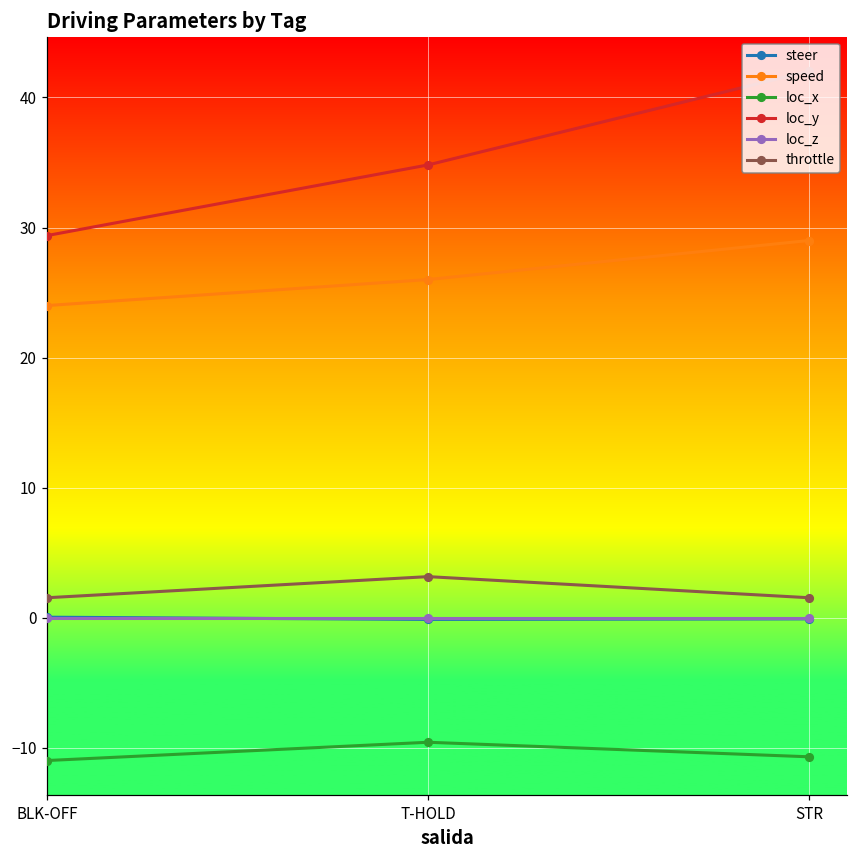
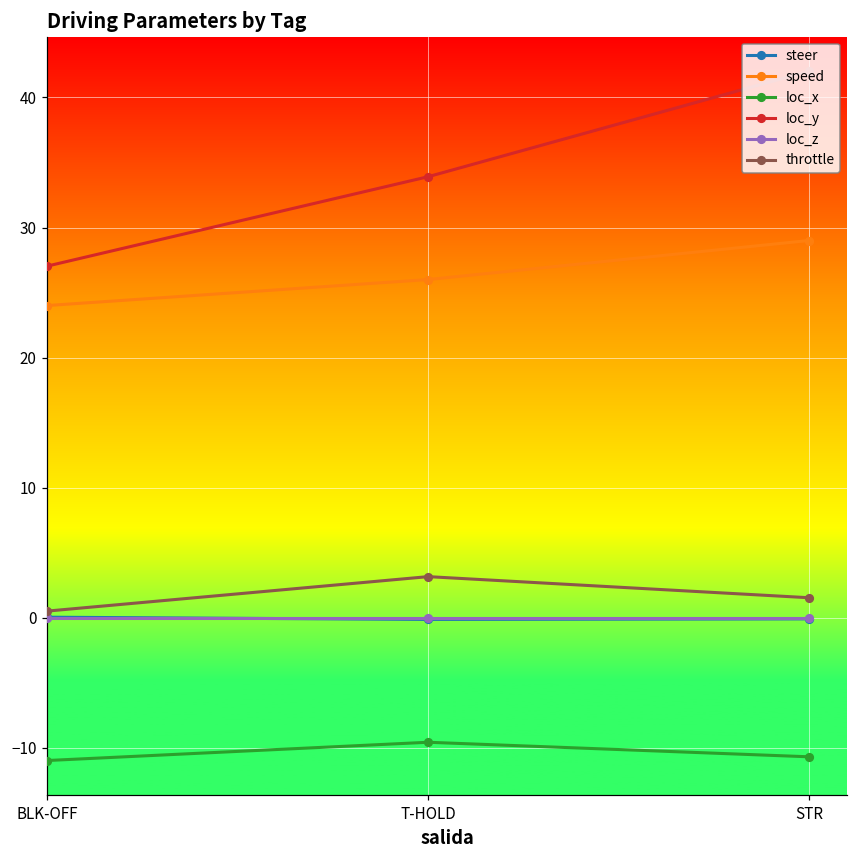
  {
    "speed": {
      "BLK-OFF": 24.0,
      "T-HOLD": 26.0,
      "STR": 29.0
    },
    "loc_x": {
      "BLK-OFF": -11.0,
      "T-HOLD": -9.6,
      "STR": -10.7
    },
    "loc_y": {
-     "BLK-OFF": 29.4,
-     "T-HOLD": 34.8
+     "BLK-OFF": 27.0,
+     "T-HOLD": 33.9
    },
    "throttle": {
-     "BLK-OFF": 1.5,
+     "BLK-OFF": 0.5,
      "T-HOLD": 3.1,
      "STR": 1.5
    }
  }
